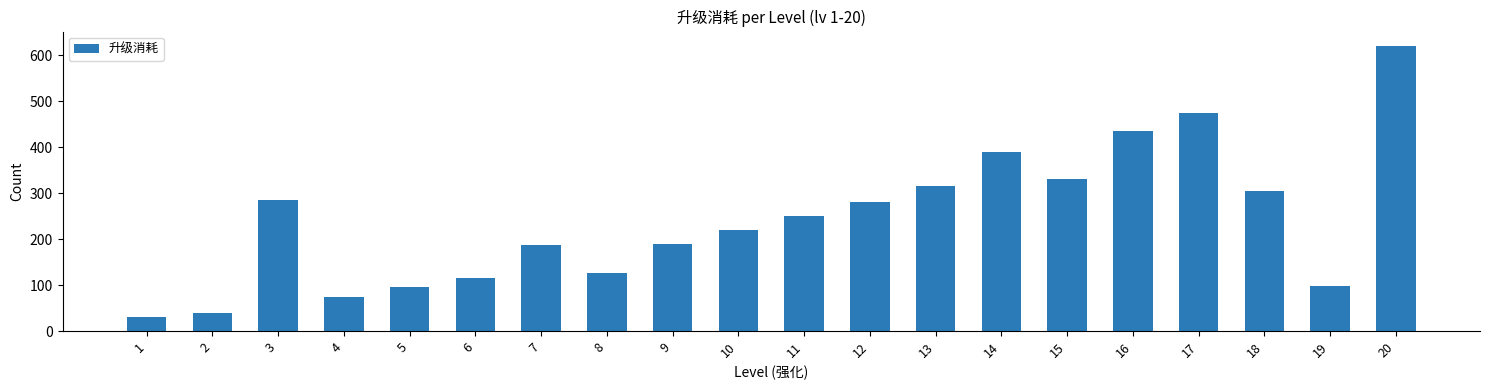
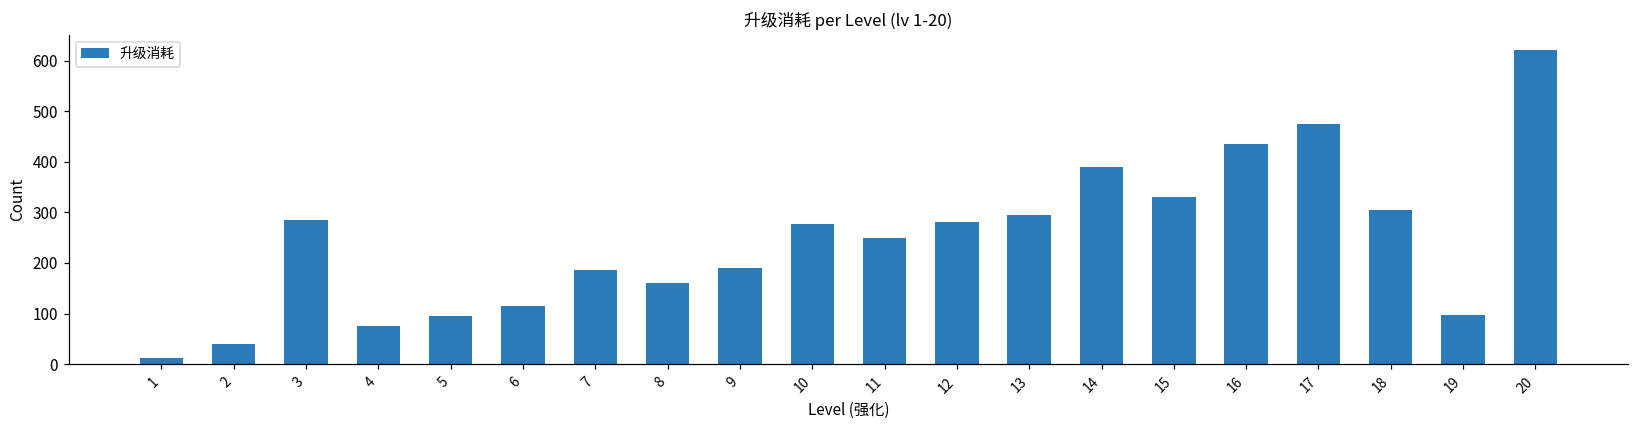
  {
-   "1": 30,
+   "1": 10,
    "2": 40,
    "3": 280,
    "4": 80,
    "5": 100,
    "6": 120,
    "7": 190,
-   "8": 130,
+   "8": 160,
    "9": 190,
-   "10": 220,
+   "10": 280,
    "11": 250,
    "12": 280,
-   "13": 320,
+   "13": 300,
    "14": 390,
    "15": 330,
    "16": 440,
    "17": 480,
    "18": 300,
    "19": 100,
    "20": 620
  }
